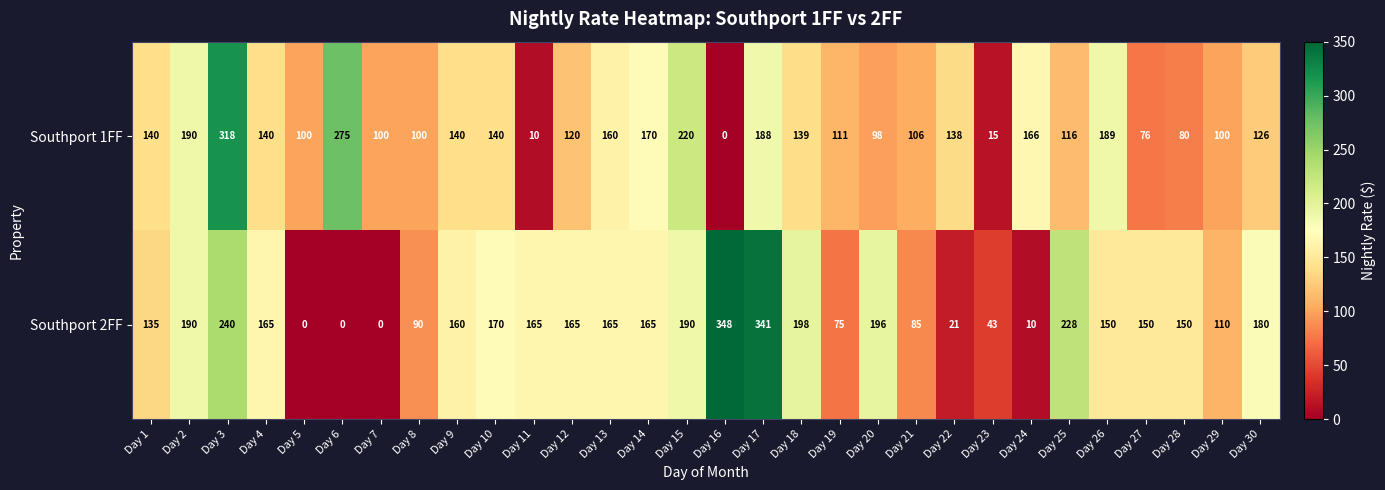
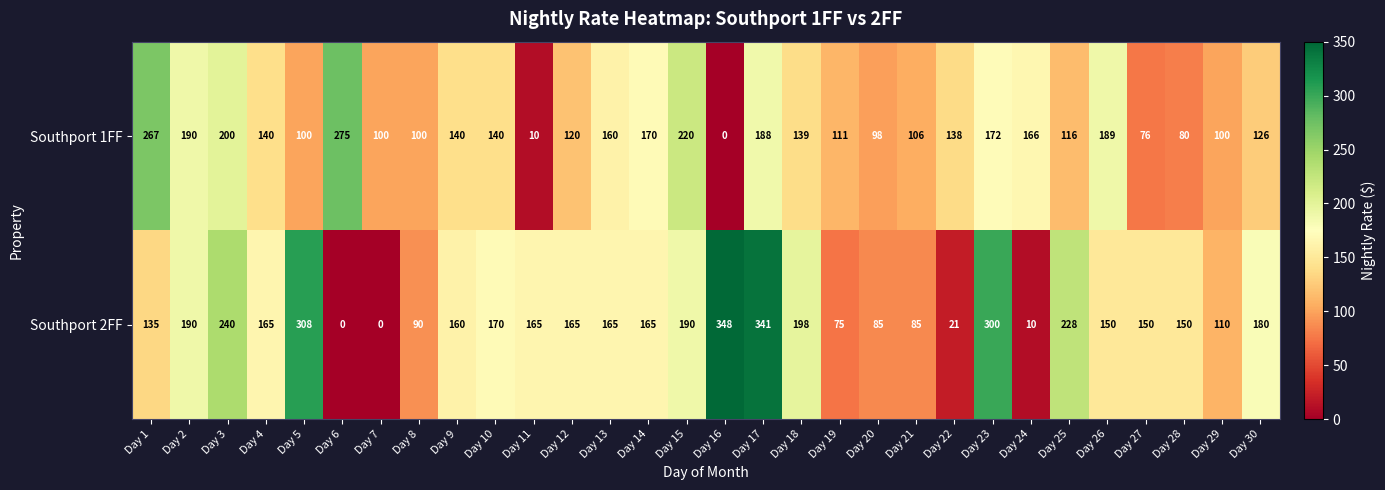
  {
    "Southport 1FF": {
-     "Day 1": 140,
+     "Day 1": 267,
      "Day 2": 190,
-     "Day 3": 318,
+     "Day 3": 200,
      "Day 4": 140,
      "Day 5": 100,
      "Day 6": 275,
      "Day 7": 100,
      "Day 8": 100,
      "Day 9": 140,
      "Day 10": 140,
      "Day 11": 10,
      "Day 12": 120,
      "Day 13": 160,
      "Day 14": 170,
      "Day 15": 220,
      "Day 16": 0,
      "Day 17": 188,
      "Day 18": 139,
      "Day 19": 111,
      "Day 20": 98,
      "Day 21": 106,
      "Day 22": 138,
-     "Day 23": 15,
+     "Day 23": 172,
      "Day 24": 166,
      "Day 25": 116,
      "Day 26": 189,
      "Day 27": 76,
      "Day 28": 80,
      "Day 29": 100,
      "Day 30": 126
    },
    "Southport 2FF": {
      "Day 1": 135,
      "Day 2": 190,
      "Day 3": 240,
      "Day 4": 165,
-     "Day 5": 0,
+     "Day 5": 308,
      "Day 6": 0,
      "Day 7": 0,
      "Day 8": 90,
      "Day 9": 160,
      "Day 10": 170,
      "Day 11": 165,
      "Day 12": 165,
      "Day 13": 165,
      "Day 14": 165,
      "Day 15": 190,
      "Day 16": 348,
      "Day 17": 341,
      "Day 18": 198,
      "Day 19": 75,
-     "Day 20": 196,
+     "Day 20": 85,
      "Day 21": 85,
      "Day 22": 21,
-     "Day 23": 43,
+     "Day 23": 300,
      "Day 24": 10,
      "Day 25": 228,
      "Day 26": 150,
      "Day 27": 150,
      "Day 28": 150,
      "Day 29": 110,
      "Day 30": 180
    }
  }
